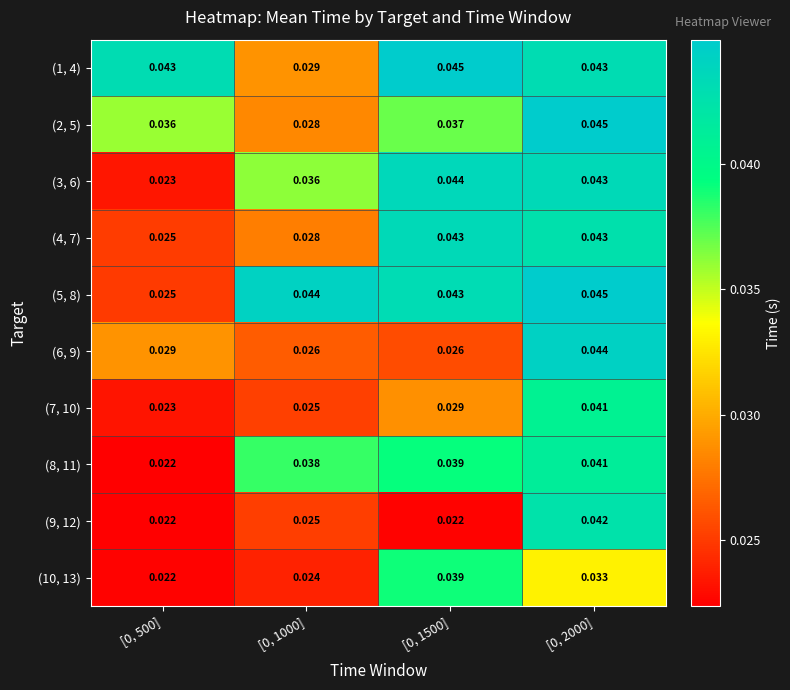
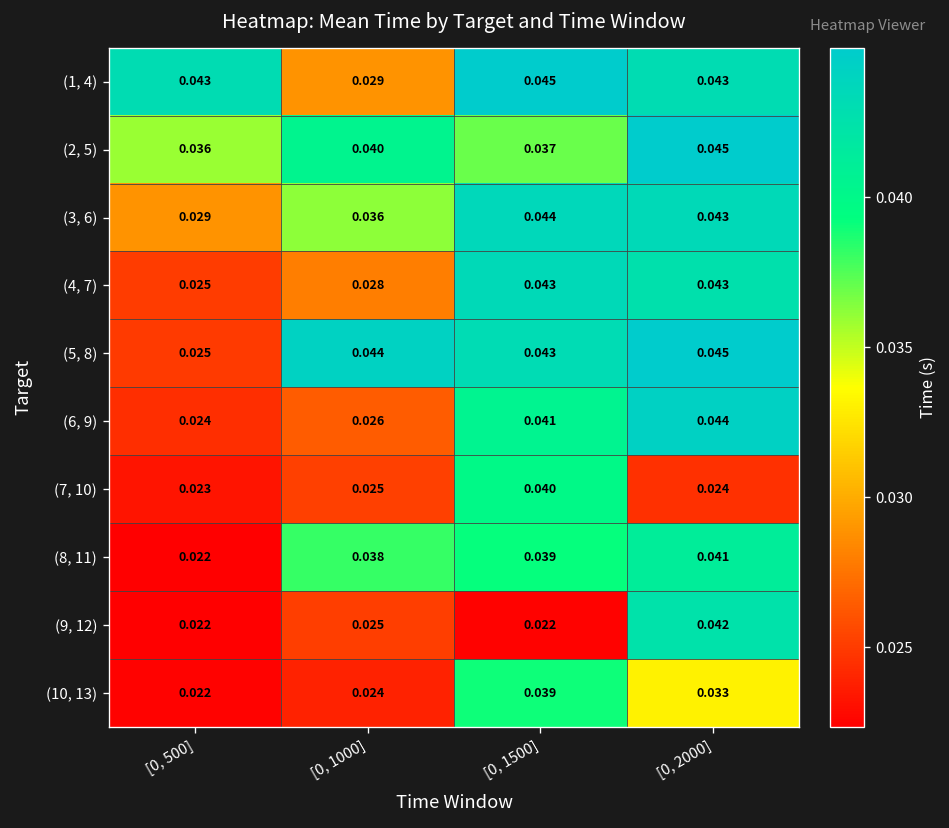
  {
    "(1, 4)": {
      "[0, 500]": 0.043,
      "[0, 1000]": 0.029,
      "[0, 1500]": 0.045,
      "[0, 2000]": 0.043
    },
    "(2, 5)": {
      "[0, 500]": 0.036,
-     "[0, 1000]": 0.028,
+     "[0, 1000]": 0.040,
      "[0, 1500]": 0.037,
      "[0, 2000]": 0.045
    },
    "(3, 6)": {
-     "[0, 500]": 0.023,
+     "[0, 500]": 0.029,
      "[0, 1000]": 0.036,
      "[0, 1500]": 0.044,
      "[0, 2000]": 0.043
    },
    "(4, 7)": {
      "[0, 500]": 0.025,
      "[0, 1000]": 0.028,
      "[0, 1500]": 0.043,
      "[0, 2000]": 0.043
    },
    "(5, 8)": {
      "[0, 500]": 0.025,
      "[0, 1000]": 0.044,
      "[0, 1500]": 0.043,
      "[0, 2000]": 0.045
    },
    "(6, 9)": {
-     "[0, 500]": 0.029,
+     "[0, 500]": 0.024,
      "[0, 1000]": 0.026,
-     "[0, 1500]": 0.026,
+     "[0, 1500]": 0.041,
      "[0, 2000]": 0.044
    },
    "(7, 10)": {
      "[0, 500]": 0.023,
      "[0, 1000]": 0.025,
-     "[0, 1500]": 0.029,
-     "[0, 2000]": 0.041
+     "[0, 1500]": 0.040,
+     "[0, 2000]": 0.024
    },
    "(8, 11)": {
      "[0, 500]": 0.022,
      "[0, 1000]": 0.038,
      "[0, 1500]": 0.039,
      "[0, 2000]": 0.041
    },
    "(9, 12)": {
      "[0, 500]": 0.022,
      "[0, 1000]": 0.025,
      "[0, 1500]": 0.022,
      "[0, 2000]": 0.042
    },
    "(10, 13)": {
      "[0, 500]": 0.022,
      "[0, 1000]": 0.024,
      "[0, 1500]": 0.039,
      "[0, 2000]": 0.033
    }
  }
